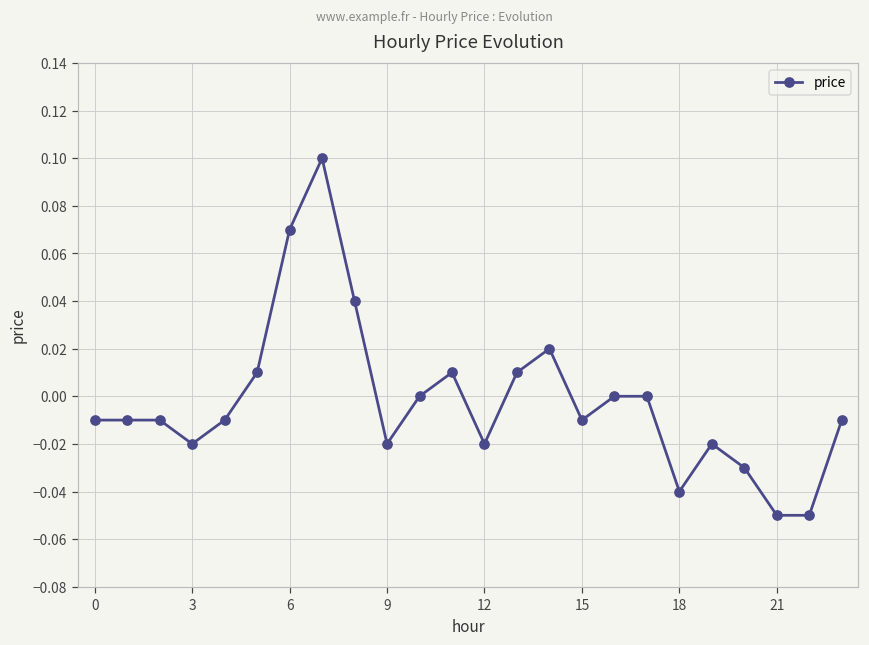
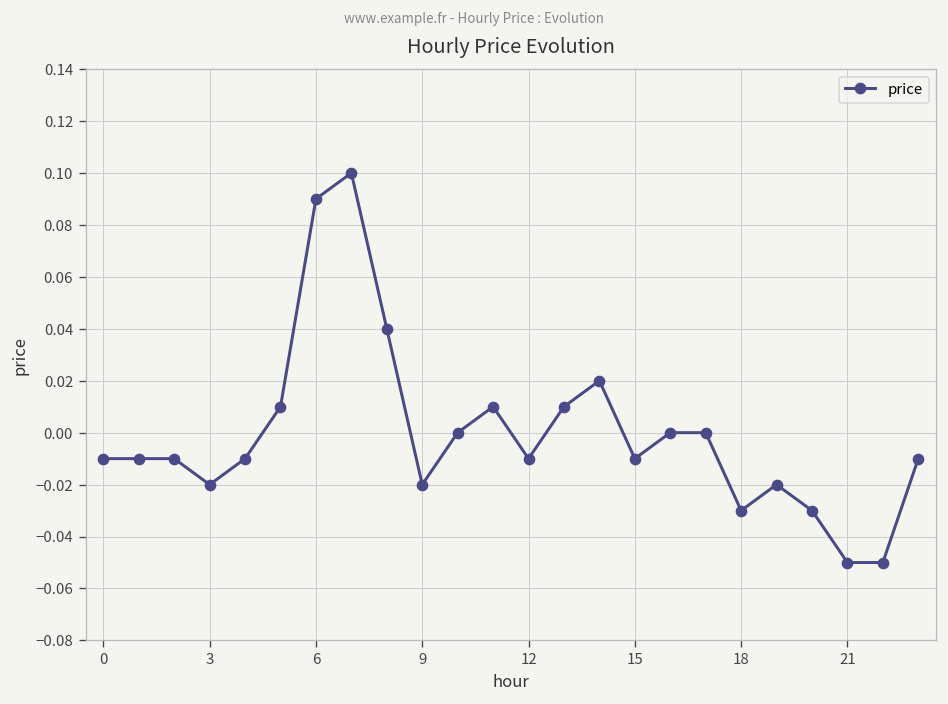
  {
    "0": -0.01,
    "3": -0.02,
-   "6": 0.07,
+   "6": 0.09,
    "9": -0.02,
-   "12": -0.02,
+   "12": -0.01,
    "15": -0.01,
-   "18": -0.04,
+   "18": -0.03,
    "21": -0.05
  }
